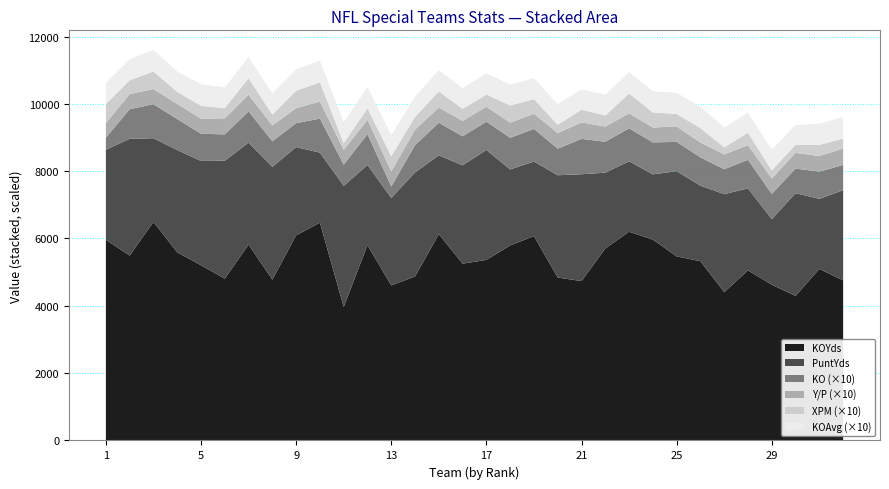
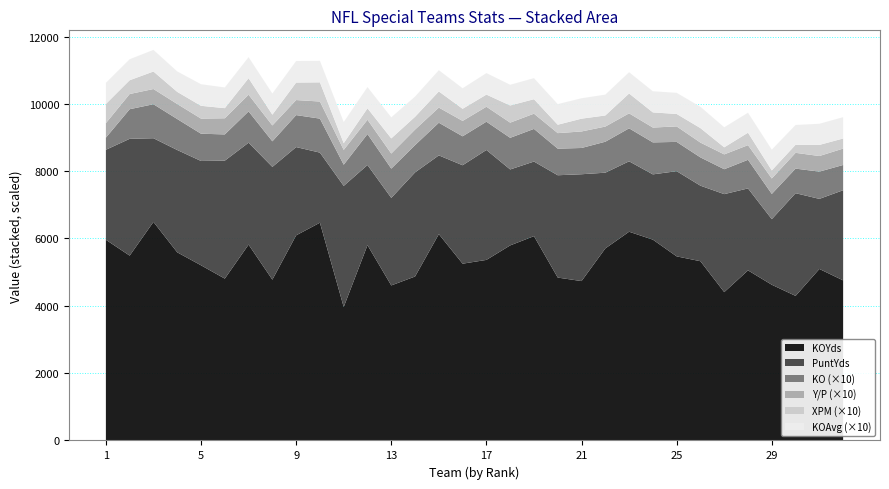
  {
    "KOYds": {
      "1": 6000,
      "5": 5200,
      "9": 6100,
      "13": 4600,
      "17": 5400,
      "21": 4700,
      "25": 5500,
      "29": 4600
    },
    "PuntYds": {
      "1": 2700,
      "5": 3100,
      "9": 2600,
      "13": 2600,
      "17": 3300,
      "21": 3200,
      "25": 2500,
      "29": 1900
    },
    "KO (×10)": {
      "1": 400,
      "5": 800,
-     "9": 700,
-     "13": 300,
+     "9": 1000,
+     "13": 900,
      "17": 800,
-     "21": 1100,
+     "21": 800,
      "25": 900,
      "29": 800
    }
  }
